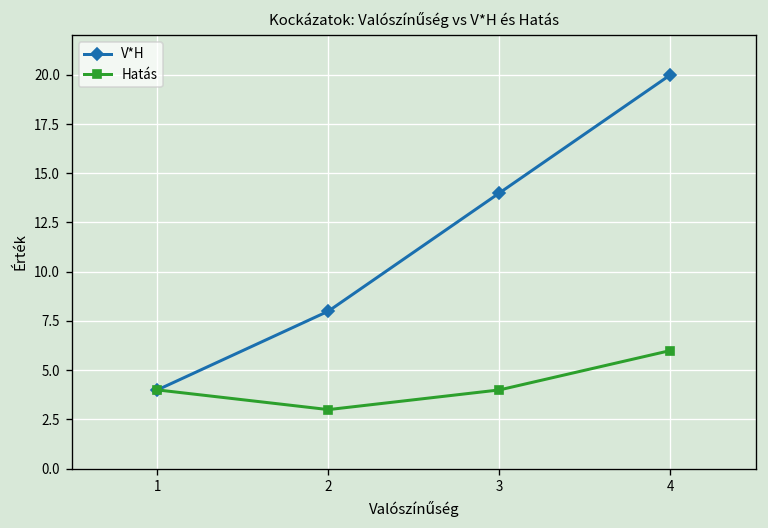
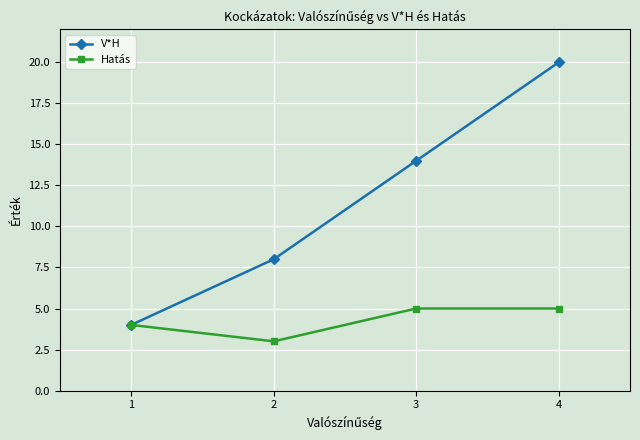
  {
    "V*H": {
      "2": 8,
      "3": 14,
      "4": 20
    },
    "Hatás": {
      "2": 3,
-     "3": 4,
-     "4": 6
+     "3": 5,
+     "4": 5
    }
  }
